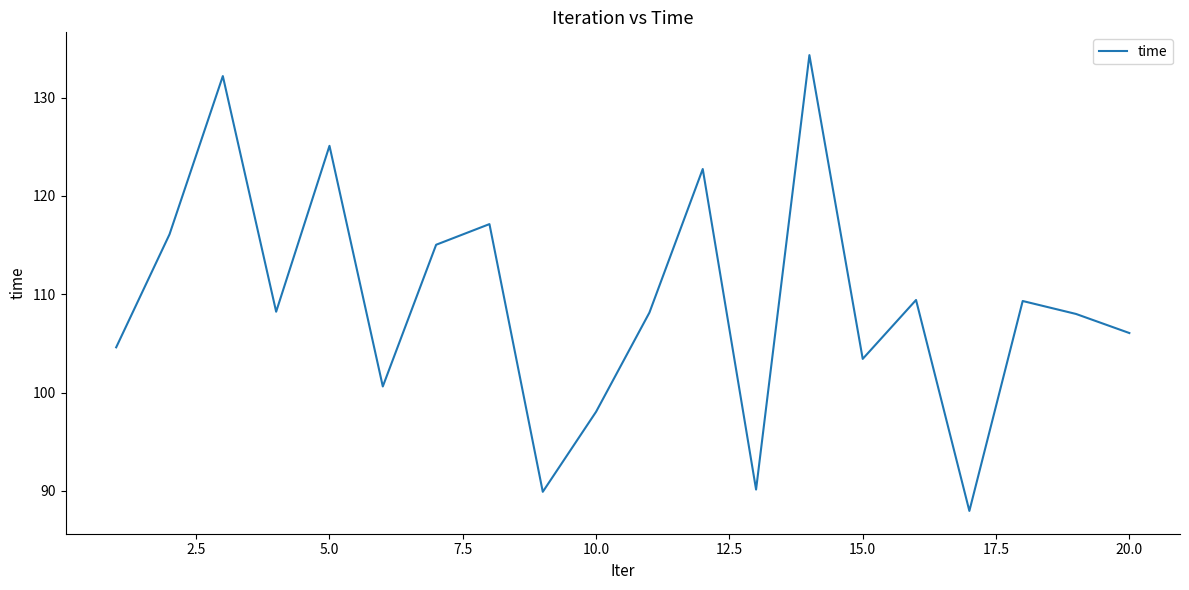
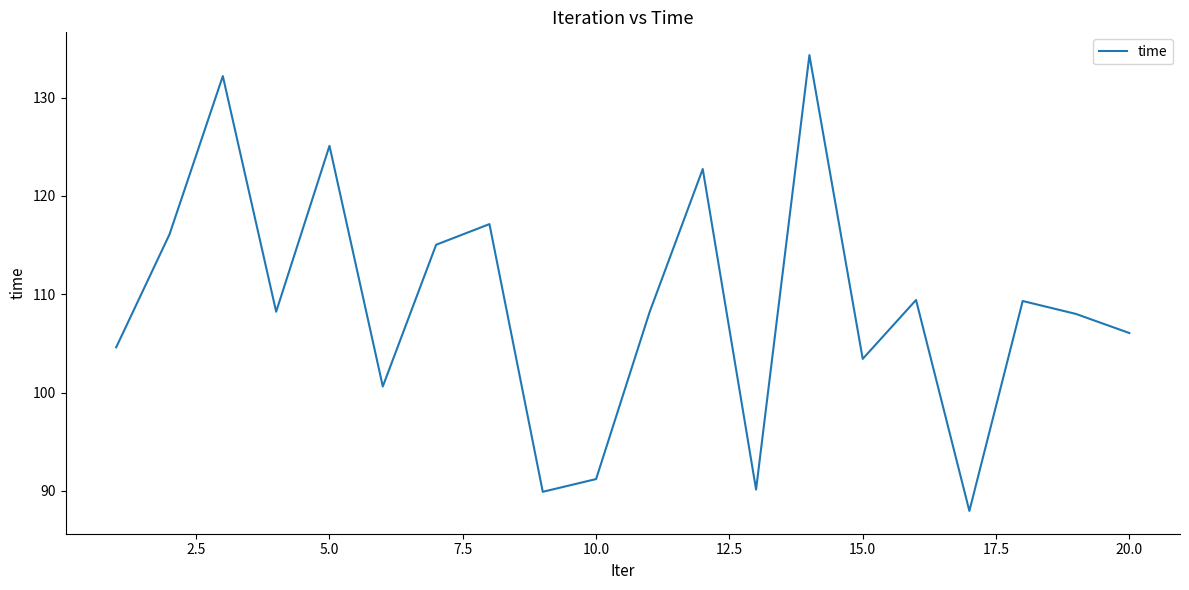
  {
    "5.0": 125,
-   "10.0": 98,
+   "10.0": 91,
    "15.0": 103,
    "20.0": 106
  }
